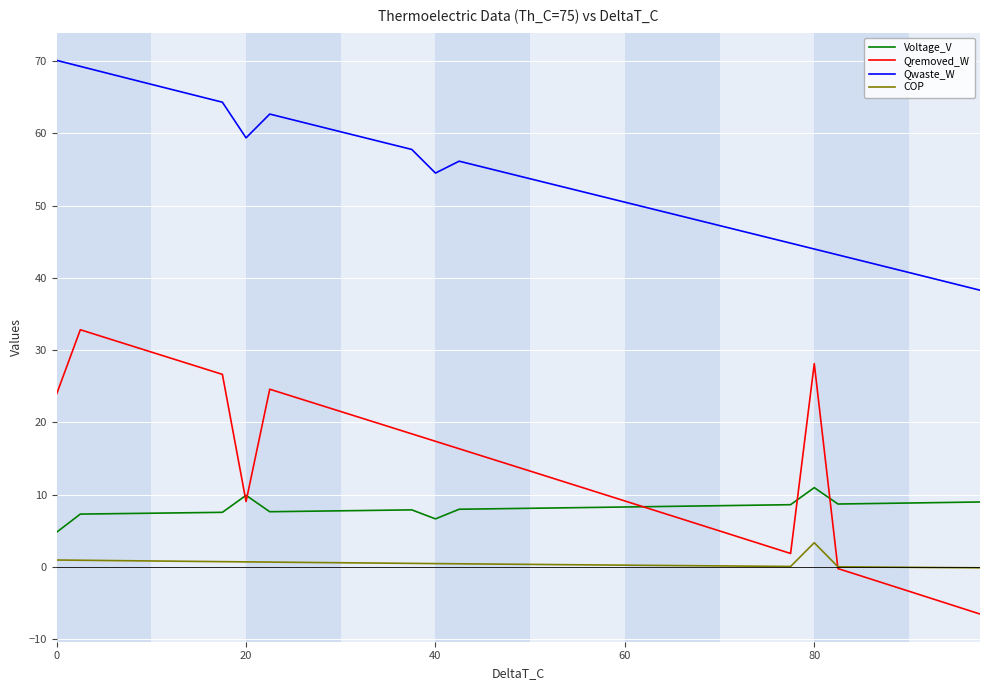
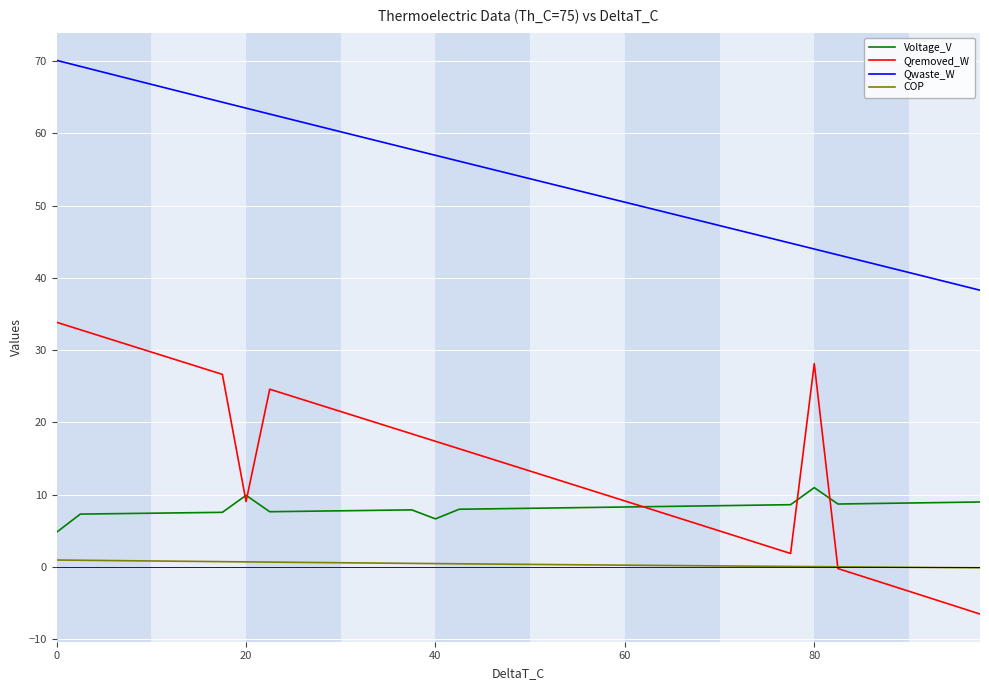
  {
    "Voltage_V": {
      "0": 5,
      "20": 10,
      "40": 7,
      "60": 8,
      "80": 11
    },
    "Qremoved_W": {
-     "0": 24,
+     "0": 34,
      "20": 9,
      "40": 17,
      "60": 9,
      "80": 28
    },
    "Qwaste_W": {
      "0": 70,
-     "20": 59,
-     "40": 54,
+     "20": 63,
+     "40": 57,
      "60": 50,
      "80": 44
    },
    "COP": {
      "0": 1,
      "20": 1,
      "40": 0,
      "60": 0,
-     "80": 3
+     "80": 0
    }
  }
